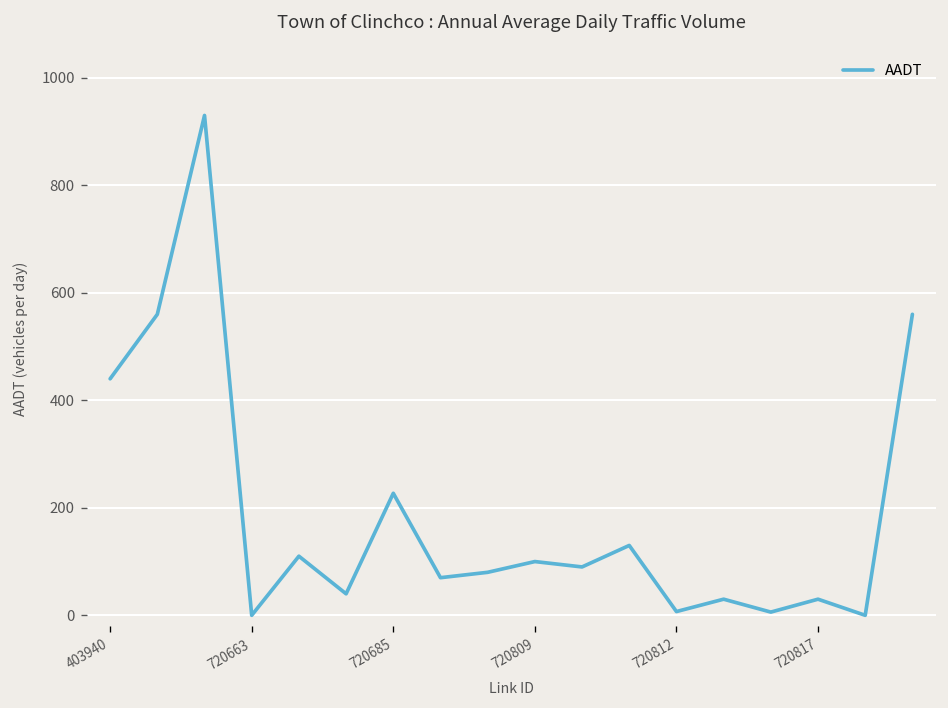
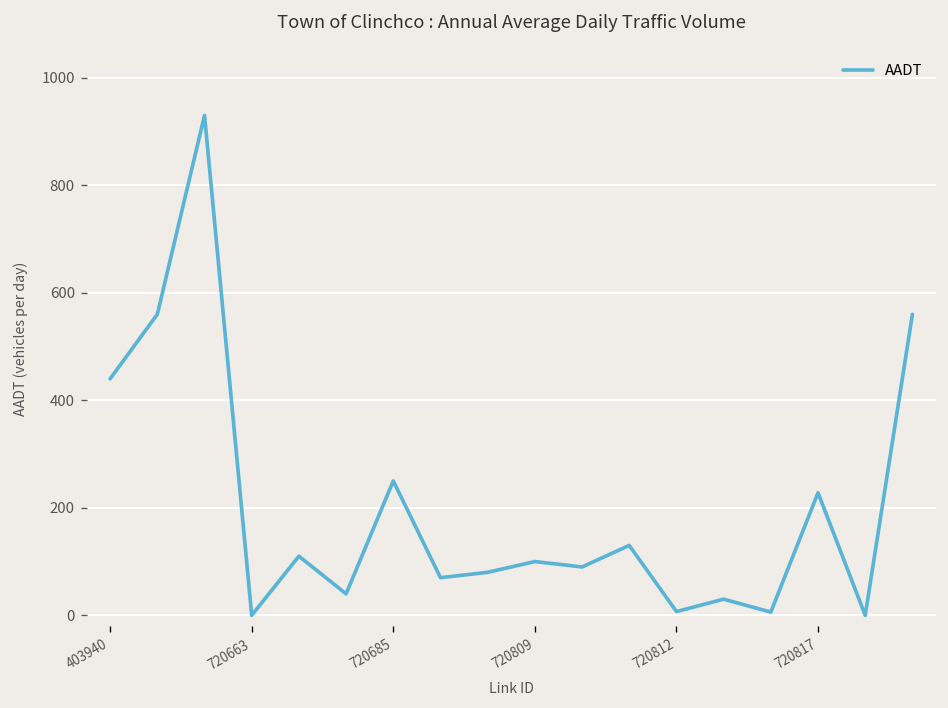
  {
    "403940": 440,
    "720663": 0,
-   "720685": 230,
+   "720685": 250,
    "720809": 100,
    "720812": 10,
-   "720817": 30
+   "720817": 230
  }
